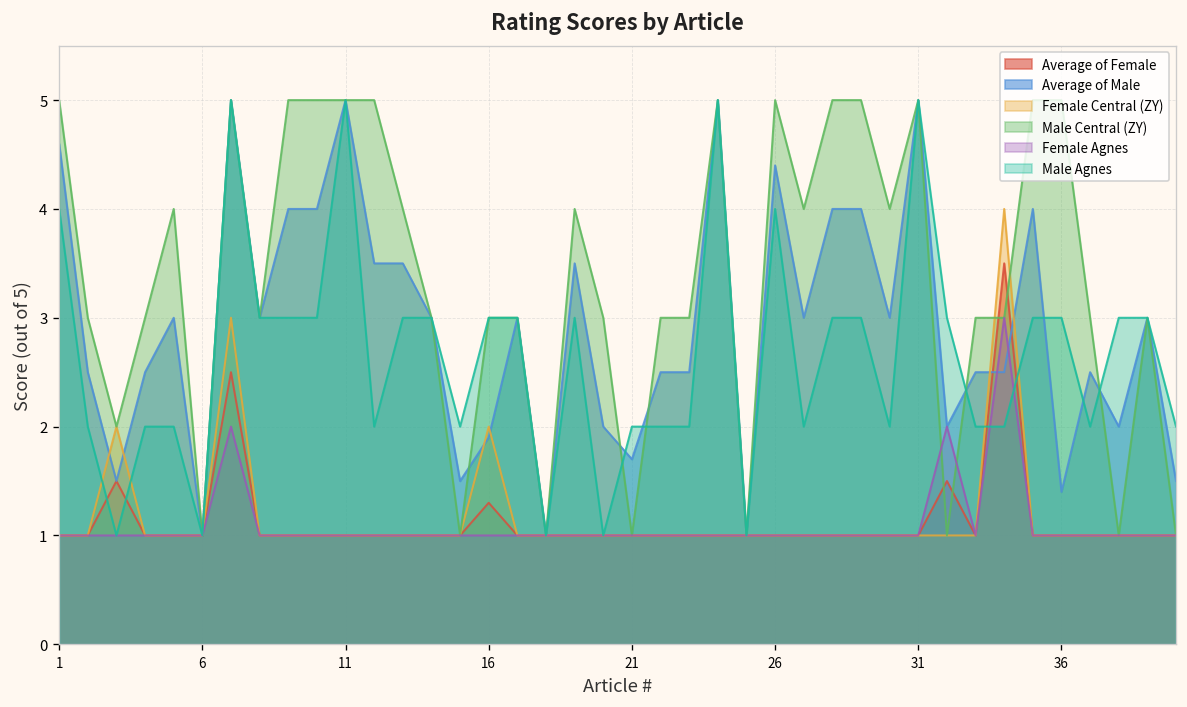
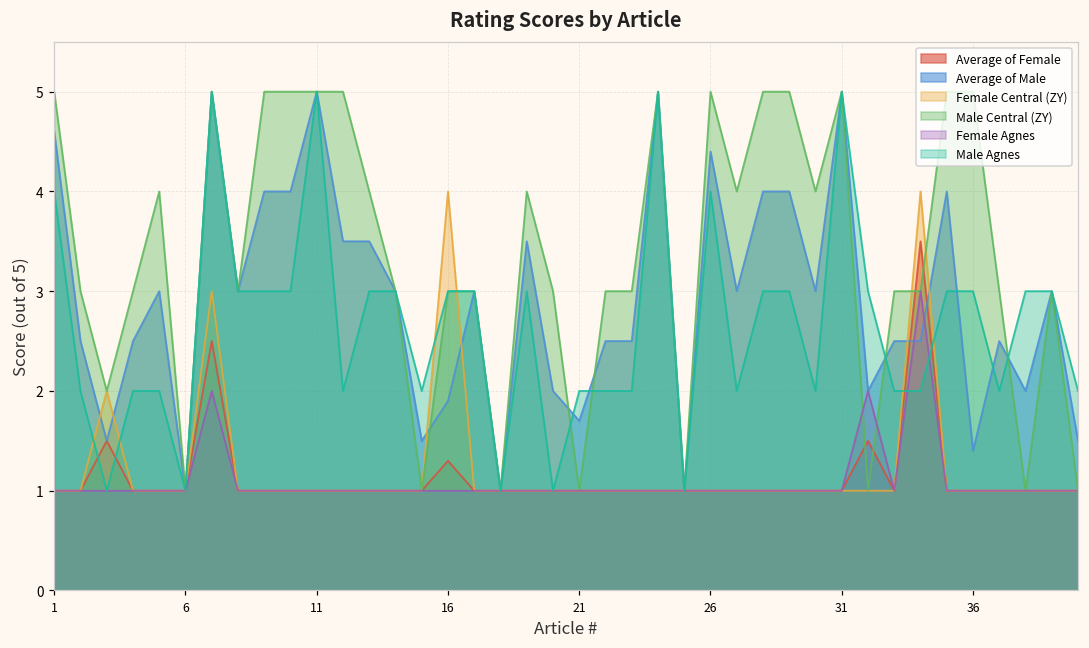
  {
    "Average of Female": {
      "16": 1.3
    },
    "Average of Male": {
      "1": 4.6,
      "16": 1.9,
      "21": 1.7,
      "26": 4.4,
      "36": 1.4
    },
    "Female Central (ZY)": {
-     "16": 2
+     "16": 4
    },
    "Female Agnes": {
      "16": 1
    }
  }
